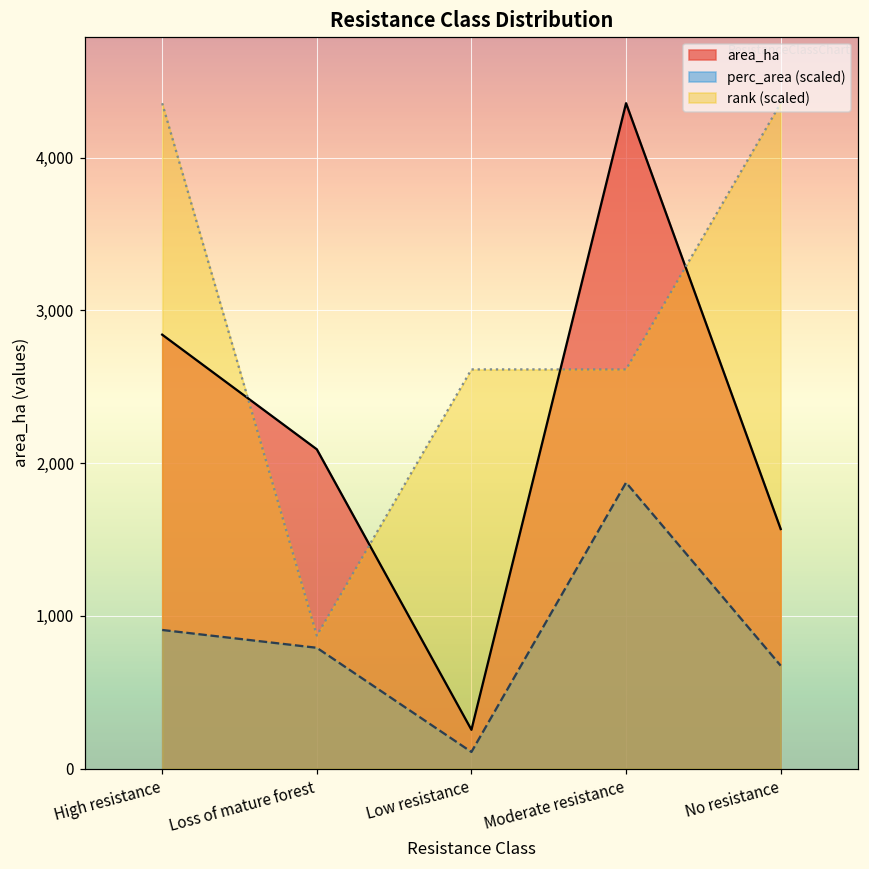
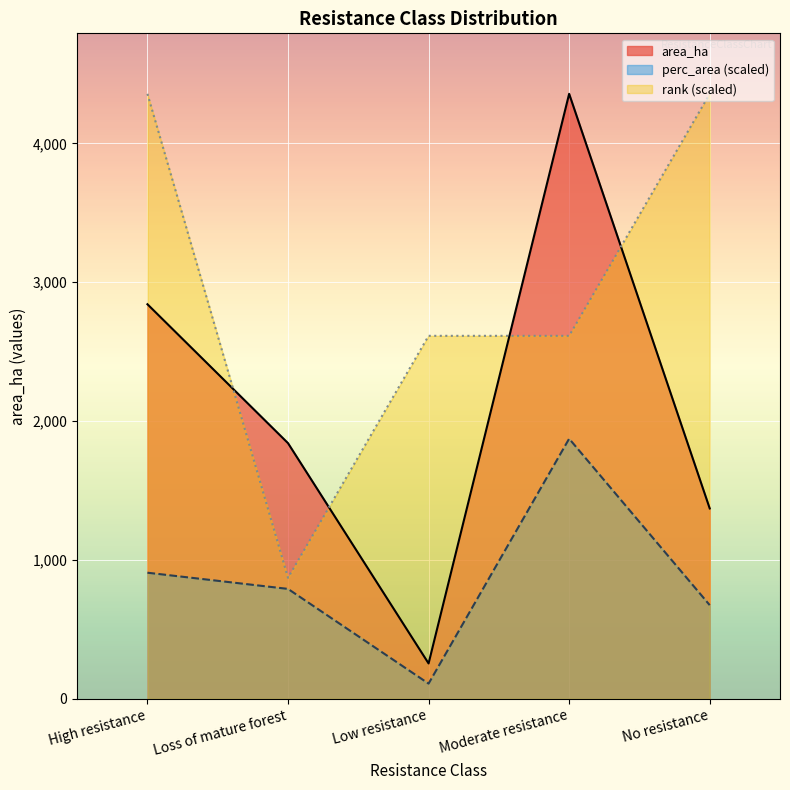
  {
    "area_ha": {
      "High resistance": "2,840",
-     "Loss of mature forest": "2,090",
+     "Loss of mature forest": "1,840",
      "Low resistance": "250",
      "Moderate resistance": "4,360",
-     "No resistance": "1,570"
+     "No resistance": "1,370"
    },
    "perc_area (scaled)": {
      "High resistance": "910",
      "Loss of mature forest": "790",
      "Low resistance": "110",
      "Moderate resistance": "1,870",
      "No resistance": "670"
    },
    "rank (scaled)": {
      "High resistance": "4,360",
      "Loss of mature forest": "870",
      "Low resistance": "2,610",
      "Moderate resistance": "2,610"
    }
  }
